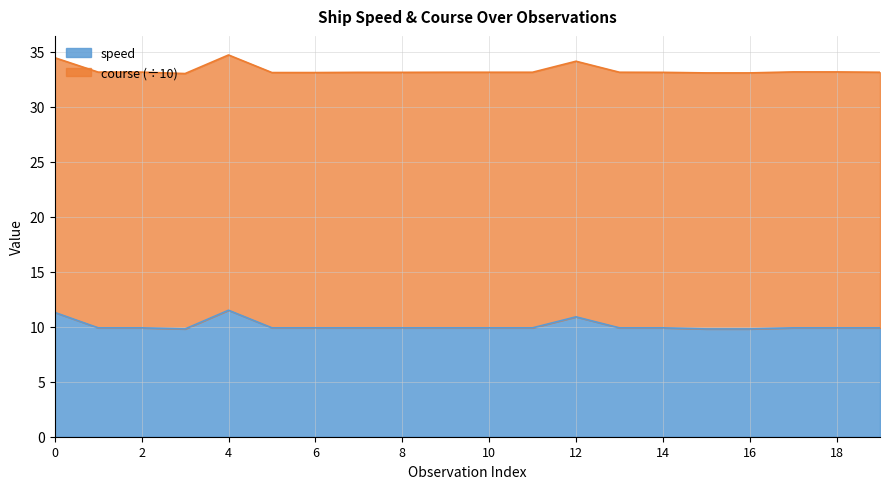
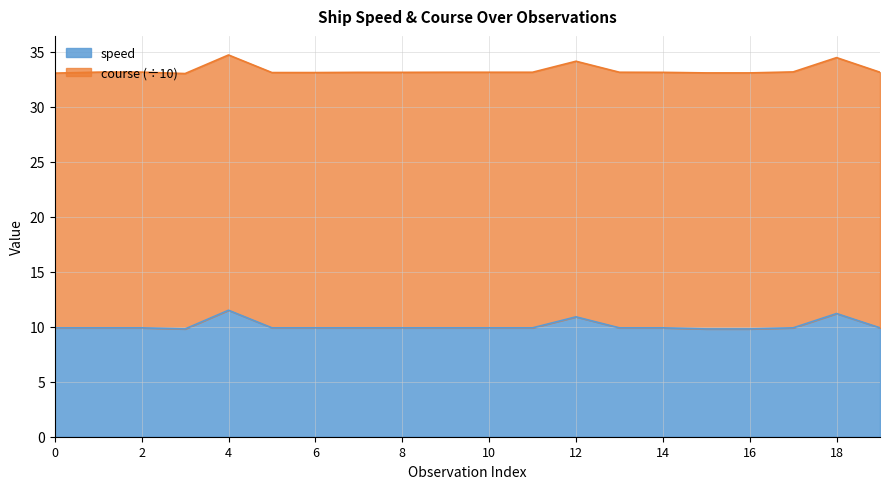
  {
    "speed": {
-     "0": 11.3,
+     "0": 9.9,
      "2": 9.9,
      "4": 11.5,
      "6": 9.9,
      "8": 9.9,
      "10": 9.9,
      "12": 10.9,
      "14": 9.9,
      "16": 9.8,
-     "18": 9.9
+     "18": 11.2
    },
    "course (÷10)": {
      "0": 23.2,
      "2": 23.3,
      "4": 23.2,
      "6": 23.2,
      "8": 23.2,
      "10": 23.2,
      "12": 23.2,
      "14": 23.2,
      "16": 23.3,
      "18": 23.3
    }
  }
